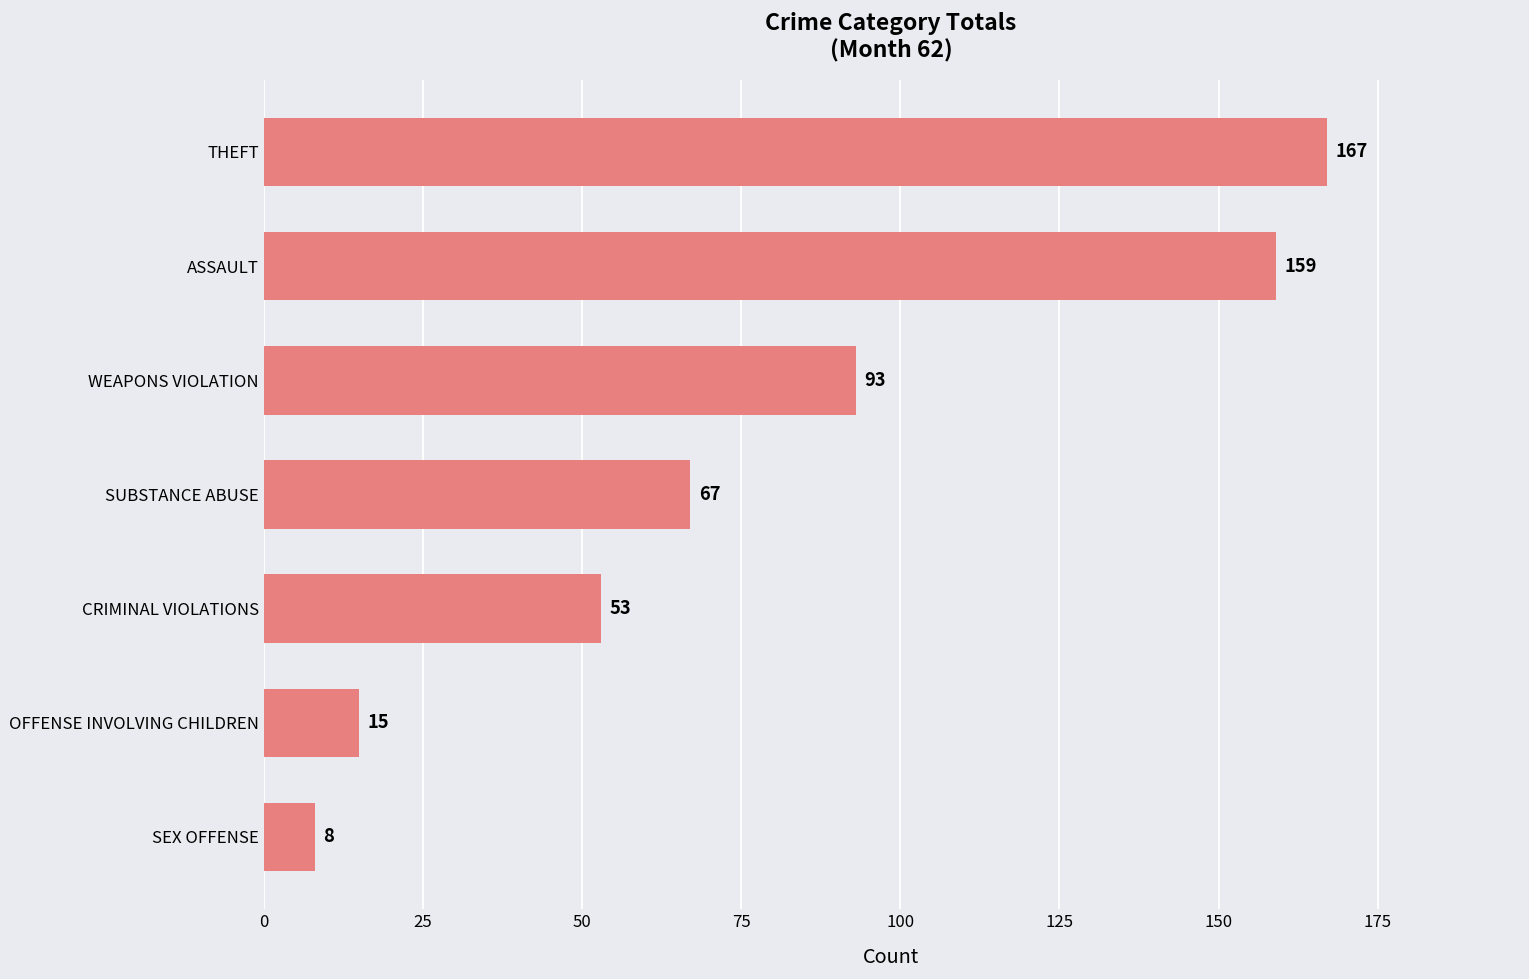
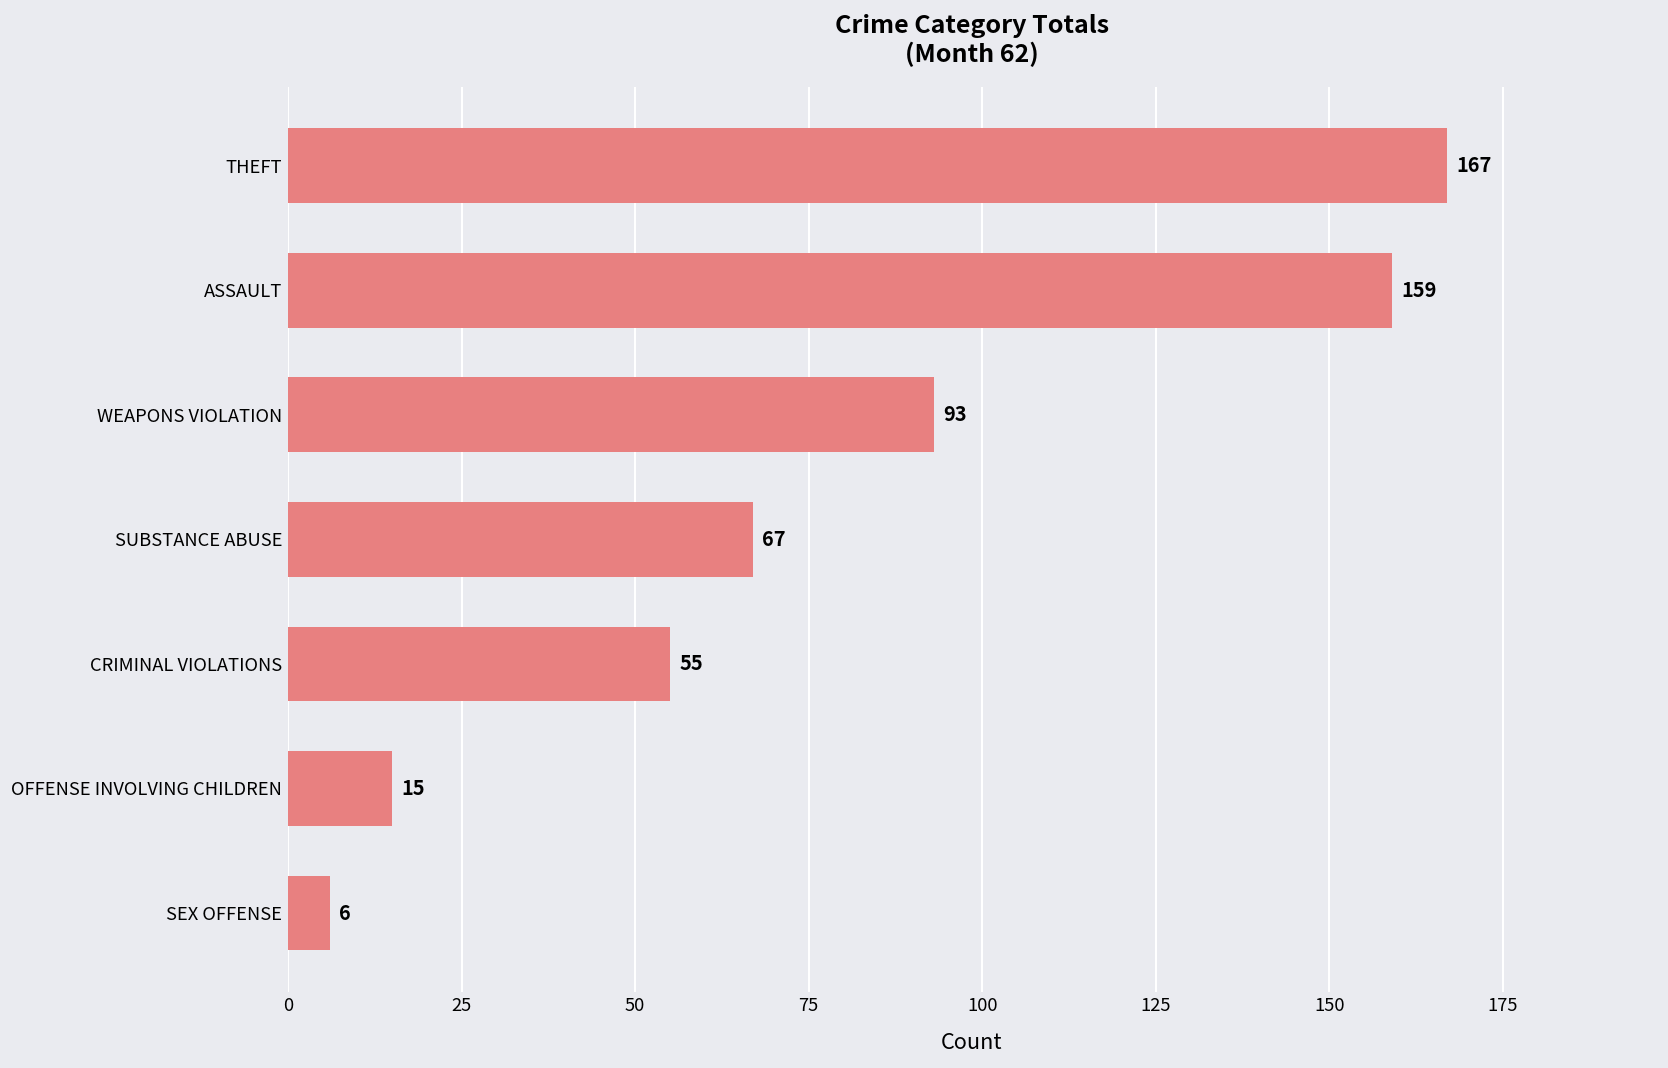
  {
    "THEFT": 167,
    "ASSAULT": 159,
    "WEAPONS VIOLATION": 93,
    "SUBSTANCE ABUSE": 67,
-   "CRIMINAL VIOLATIONS": 53,
+   "CRIMINAL VIOLATIONS": 55,
    "OFFENSE INVOLVING CHILDREN": 15,
-   "SEX OFFENSE": 8
+   "SEX OFFENSE": 6
  }
